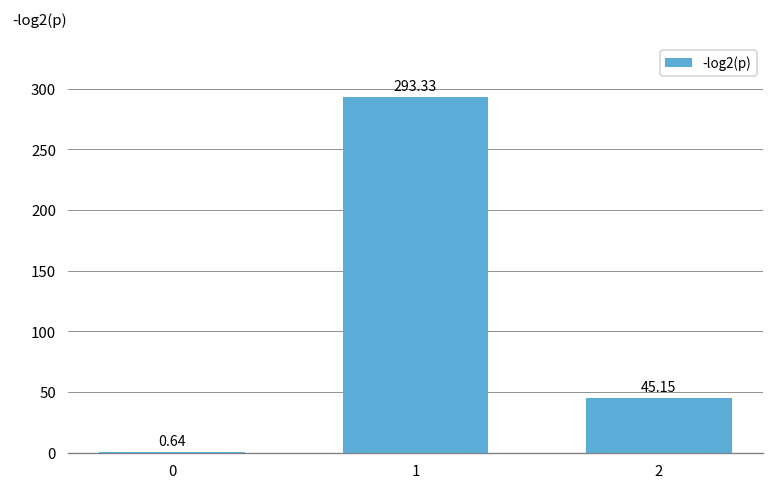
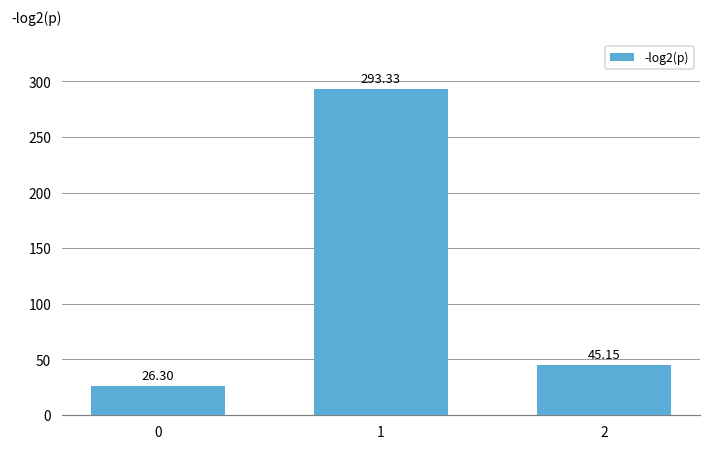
  {
-   "0": 0.64,
+   "0": 26.30,
    "1": 293.33,
    "2": 45.15
  }
